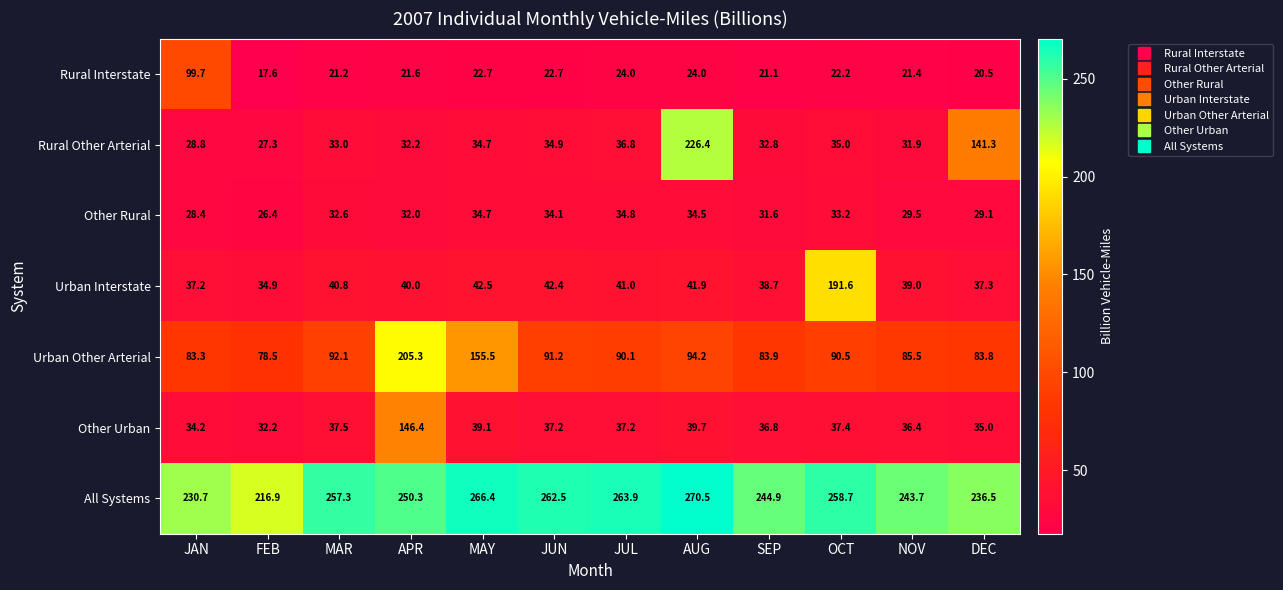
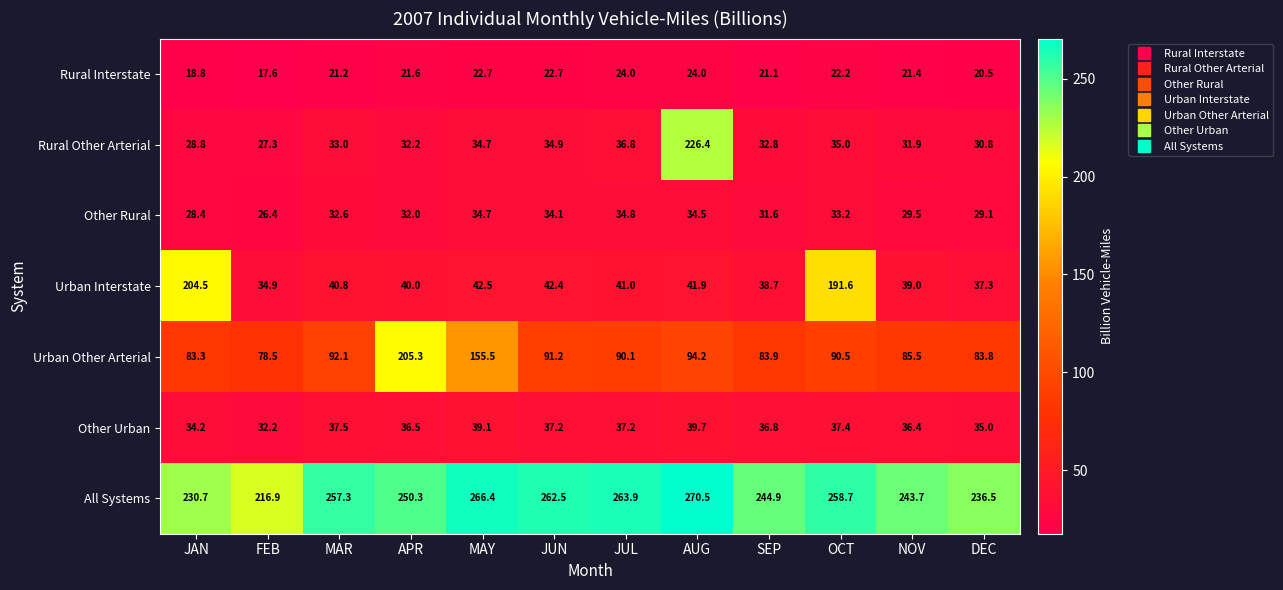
  {
    "Rural Interstate": {
-     "JAN": 99.7,
+     "JAN": 18.8,
      "FEB": 17.6,
      "MAR": 21.2,
      "APR": 21.6,
      "MAY": 22.7,
      "JUN": 22.7,
      "JUL": 24.0,
      "AUG": 24.0,
      "SEP": 21.1,
      "OCT": 22.2,
      "NOV": 21.4,
      "DEC": 20.5
    },
    "Rural Other Arterial": {
      "JAN": 28.8,
      "FEB": 27.3,
      "MAR": 33.0,
      "APR": 32.2,
      "MAY": 34.7,
      "JUN": 34.9,
      "JUL": 36.8,
      "AUG": 226.4,
      "SEP": 32.8,
      "OCT": 35.0,
      "NOV": 31.9,
-     "DEC": 141.3
+     "DEC": 30.8
    },
    "Other Rural": {
      "JAN": 28.4,
      "FEB": 26.4,
      "MAR": 32.6,
      "APR": 32.0,
      "MAY": 34.7,
      "JUN": 34.1,
      "JUL": 34.8,
      "AUG": 34.5,
      "SEP": 31.6,
      "OCT": 33.2,
      "NOV": 29.5,
      "DEC": 29.1
    },
    "Urban Interstate": {
-     "JAN": 37.2,
+     "JAN": 204.5,
      "FEB": 34.9,
      "MAR": 40.8,
      "APR": 40.0,
      "MAY": 42.5,
      "JUN": 42.4,
      "JUL": 41.0,
      "AUG": 41.9,
      "SEP": 38.7,
      "OCT": 191.6,
      "NOV": 39.0,
      "DEC": 37.3
    },
    "Urban Other Arterial": {
      "JAN": 83.3,
      "FEB": 78.5,
      "MAR": 92.1,
      "APR": 205.3,
      "MAY": 155.5,
      "JUN": 91.2,
      "JUL": 90.1,
      "AUG": 94.2,
      "SEP": 83.9,
      "OCT": 90.5,
      "NOV": 85.5,
      "DEC": 83.8
    },
    "Other Urban": {
      "JAN": 34.2,
      "FEB": 32.2,
      "MAR": 37.5,
-     "APR": 146.4,
+     "APR": 36.5,
      "MAY": 39.1,
      "JUN": 37.2,
      "JUL": 37.2,
      "AUG": 39.7,
      "SEP": 36.8,
      "OCT": 37.4,
      "NOV": 36.4,
      "DEC": 35.0
    },
    "All Systems": {
      "JAN": 230.7,
      "FEB": 216.9,
      "MAR": 257.3,
      "APR": 250.3,
      "MAY": 266.4,
      "JUN": 262.5,
      "JUL": 263.9,
      "AUG": 270.5,
      "SEP": 244.9,
      "OCT": 258.7,
      "NOV": 243.7,
      "DEC": 236.5
    }
  }
